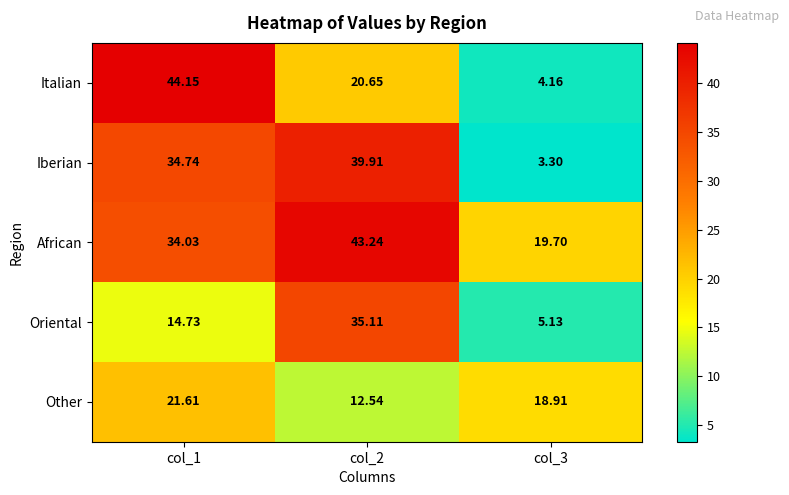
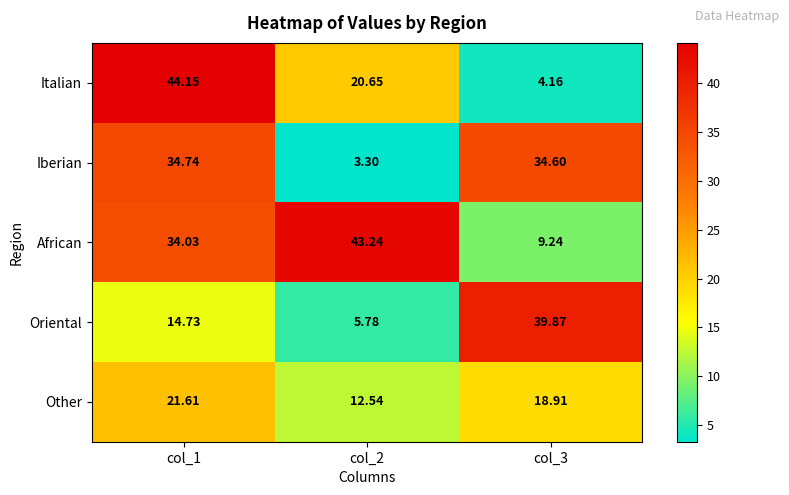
  {
    "Italian": {
      "col_1": 44.15,
      "col_2": 20.65,
      "col_3": 4.16
    },
    "Iberian": {
      "col_1": 34.74,
-     "col_2": 39.91,
-     "col_3": 3.30
+     "col_2": 3.30,
+     "col_3": 34.60
    },
    "African": {
      "col_1": 34.03,
      "col_2": 43.24,
-     "col_3": 19.70
+     "col_3": 9.24
    },
    "Oriental": {
      "col_1": 14.73,
-     "col_2": 35.11,
-     "col_3": 5.13
+     "col_2": 5.78,
+     "col_3": 39.87
    },
    "Other": {
      "col_1": 21.61,
      "col_2": 12.54,
      "col_3": 18.91
    }
  }
